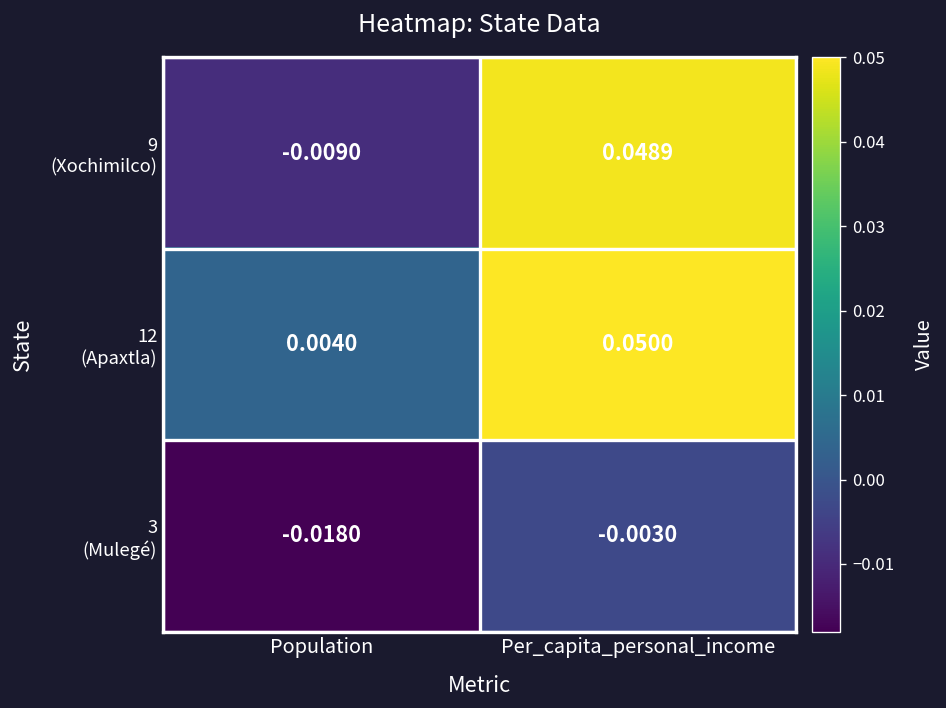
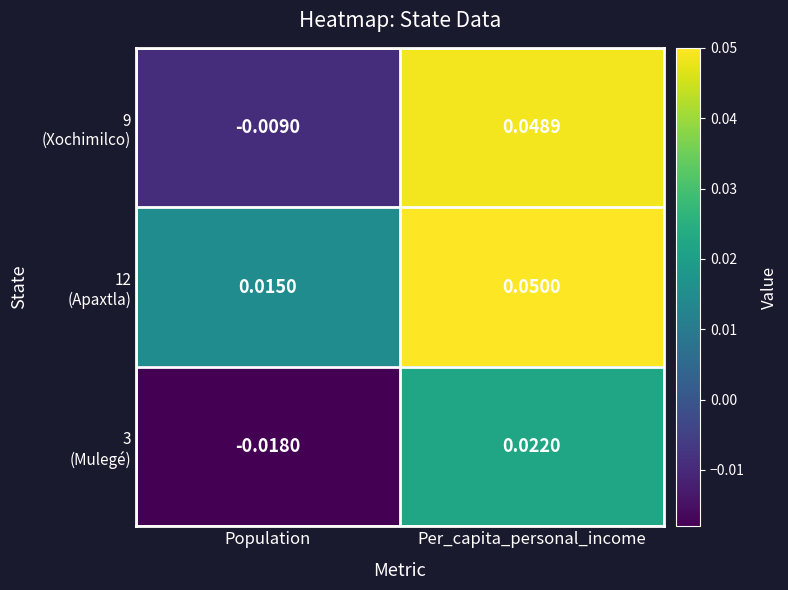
  {
    "9 (Xochimilco)": {
      "Population": -0.0090,
      "Per_capita_personal_income": 0.0489
    },
    "12 (Apaxtla)": {
-     "Population": 0.0040,
+     "Population": 0.0150,
      "Per_capita_personal_income": 0.0500
    },
    "3 (Mulegé)": {
      "Population": -0.0180,
-     "Per_capita_personal_income": -0.0030
+     "Per_capita_personal_income": 0.0220
    }
  }
